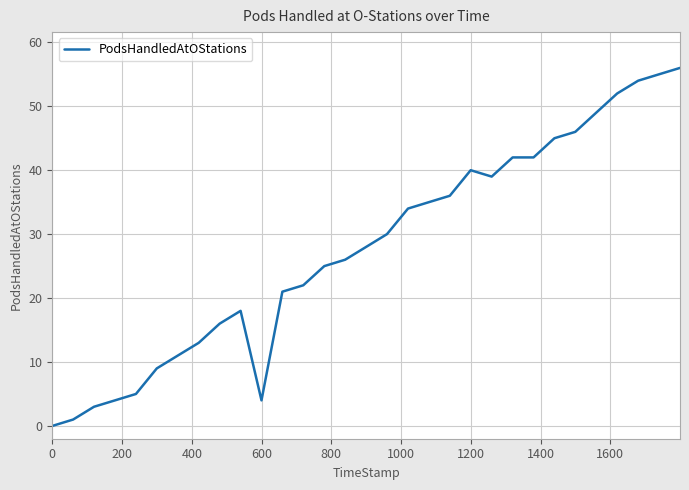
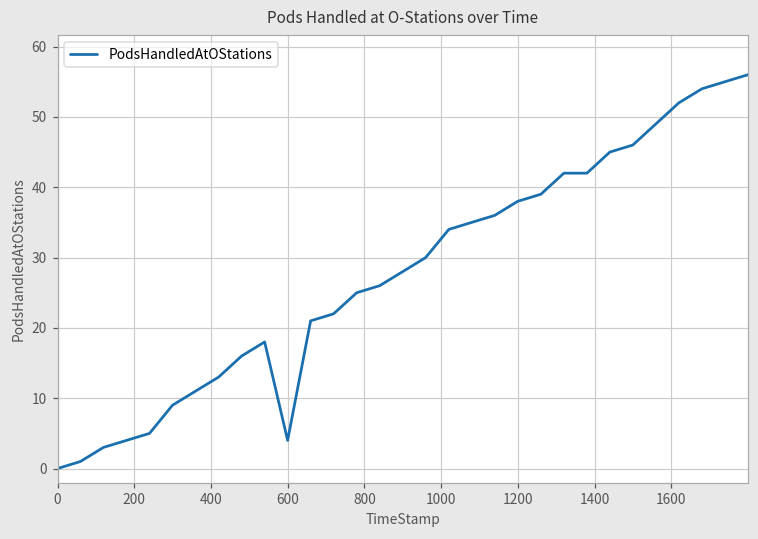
  {
    "0": 0,
    "600": 4,
-   "1200": 40
+   "1200": 38
  }
